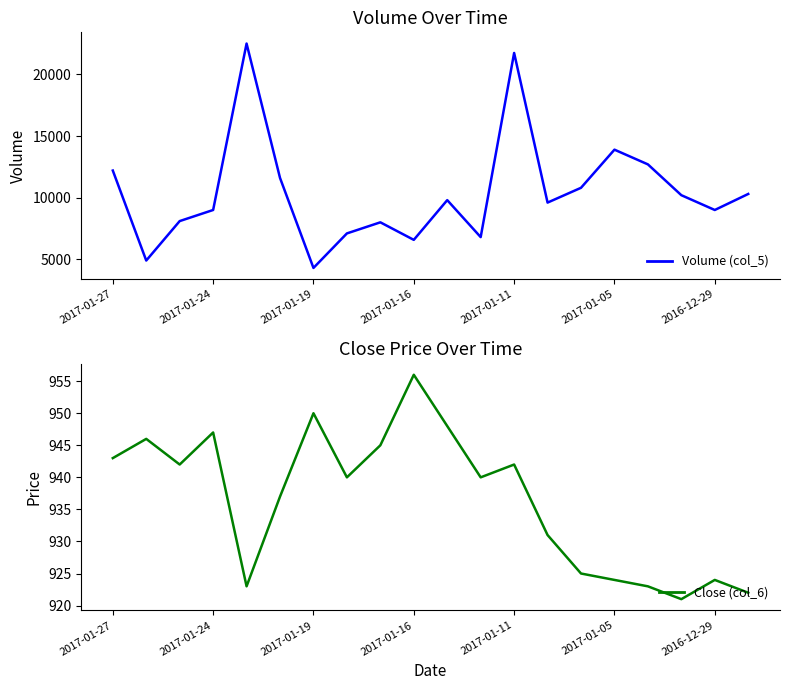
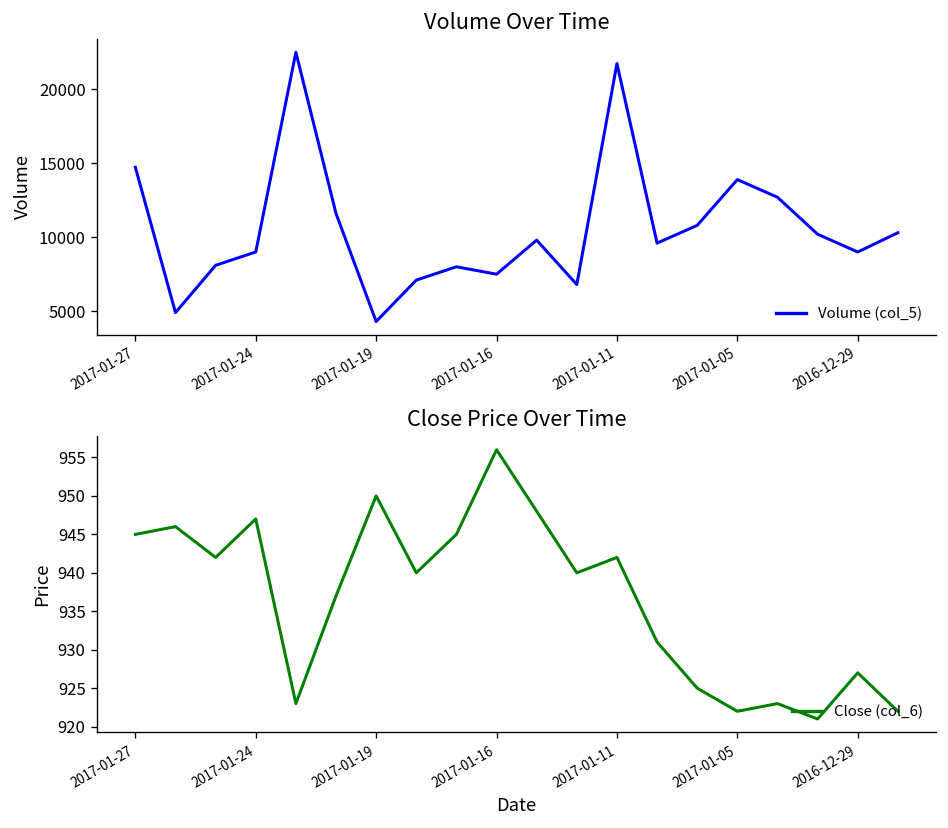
  {
    "Volume Over Time": {
-     "2017-01-27": 12200,
+     "2017-01-27": 14700,
      "2017-01-24": 9000,
      "2017-01-19": 4300,
-     "2017-01-16": 6600,
+     "2017-01-16": 7500,
      "2017-01-11": 21700,
      "2017-01-05": 13900,
      "2016-12-29": 9000
    },
    "Close Price Over Time": {
-     "2017-01-27": 943,
+     "2017-01-27": 945,
      "2017-01-24": 947,
      "2017-01-19": 950,
      "2017-01-16": 956,
      "2017-01-11": 942,
-     "2017-01-05": 924,
-     "2016-12-29": 924
+     "2017-01-05": 922,
+     "2016-12-29": 927
    }
  }
